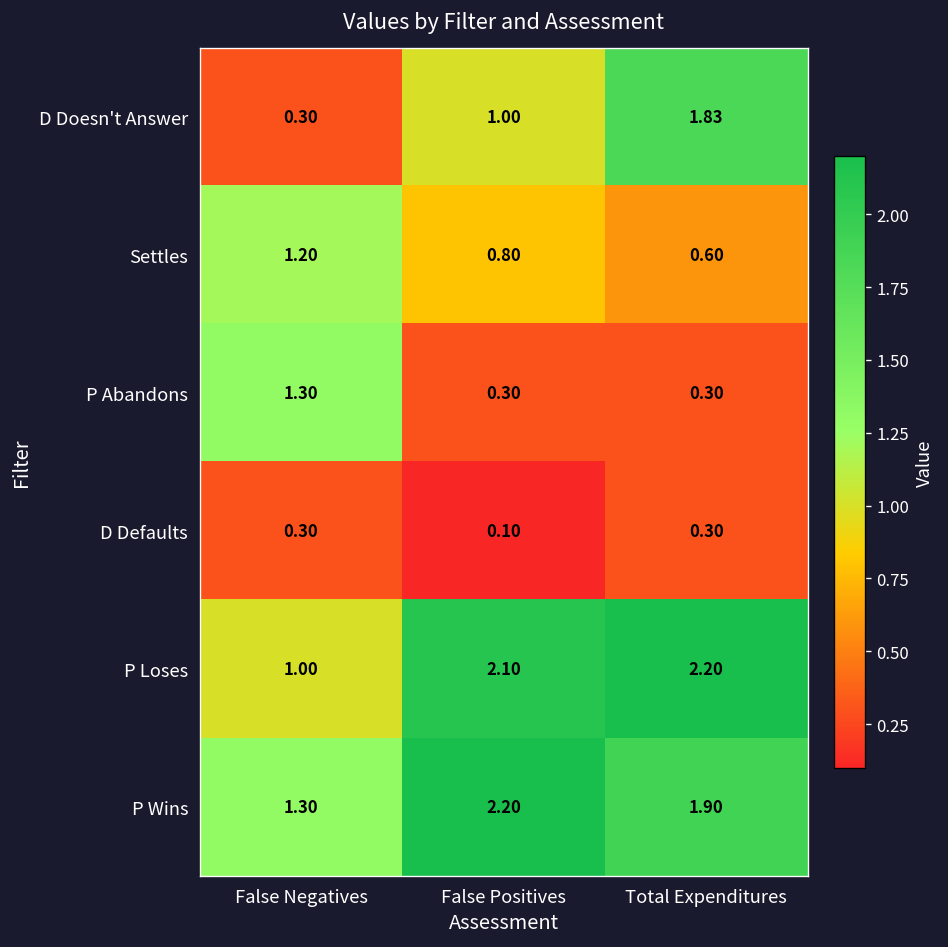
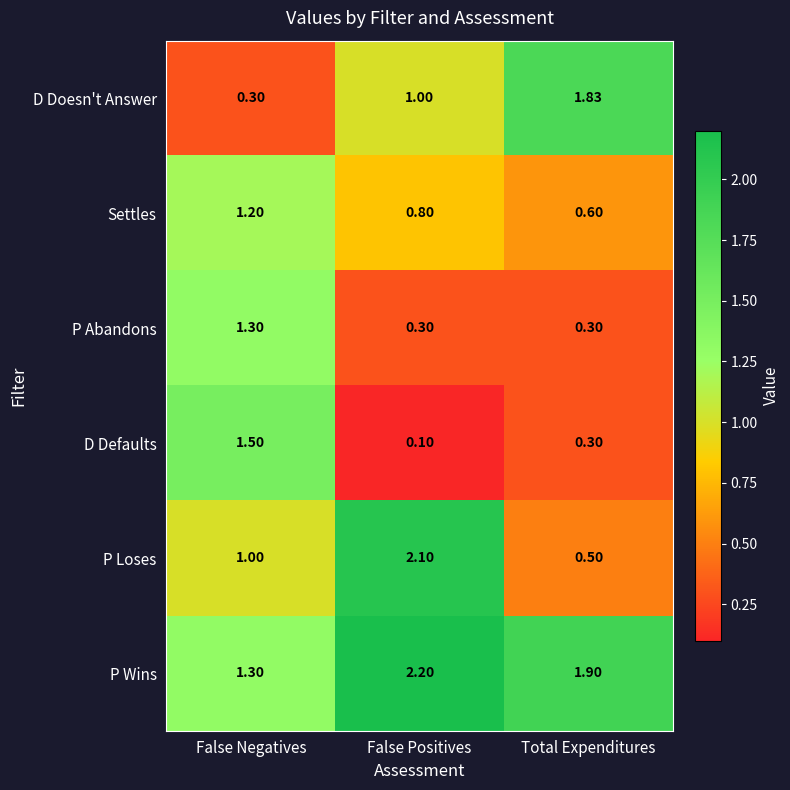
  {
    "D Doesn't Answer": {
      "False Negatives": 0.30,
      "False Positives": 1.00,
      "Total Expenditures": 1.83
    },
    "Settles": {
      "False Negatives": 1.20,
      "False Positives": 0.80,
      "Total Expenditures": 0.60
    },
    "P Abandons": {
      "False Negatives": 1.30,
      "False Positives": 0.30,
      "Total Expenditures": 0.30
    },
    "D Defaults": {
-     "False Negatives": 0.30,
+     "False Negatives": 1.50,
      "False Positives": 0.10,
      "Total Expenditures": 0.30
    },
    "P Loses": {
      "False Negatives": 1.00,
      "False Positives": 2.10,
-     "Total Expenditures": 2.20
+     "Total Expenditures": 0.50
    },
    "P Wins": {
      "False Negatives": 1.30,
      "False Positives": 2.20,
      "Total Expenditures": 1.90
    }
  }
